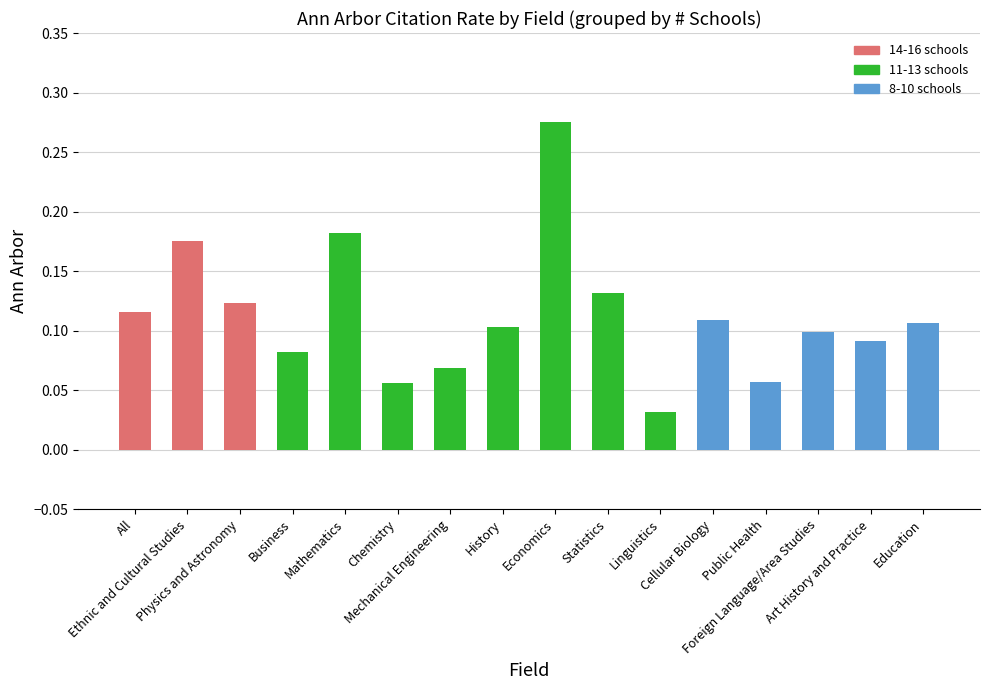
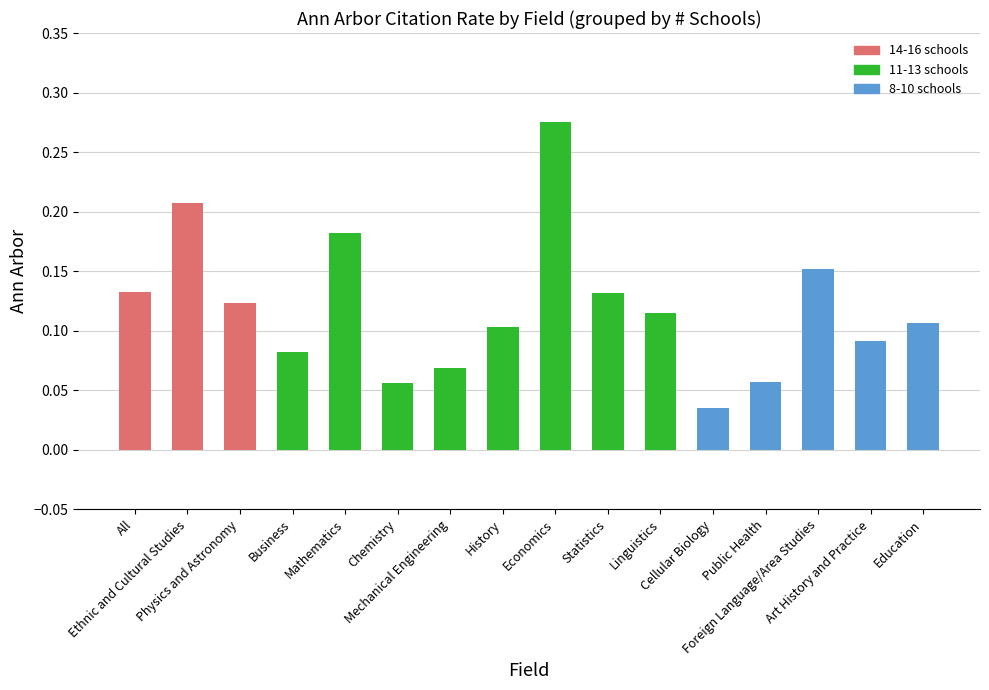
  {
-   "All": 0.116,
-   "Ethnic and Cultural Studies": 0.175,
+   "All": 0.133,
+   "Ethnic and Cultural Studies": 0.207,
    "Physics and Astronomy": 0.123,
    "Business": 0.082,
    "Mathematics": 0.182,
    "Chemistry": 0.056,
    "Mechanical Engineering": 0.068,
    "History": 0.103,
    "Economics": 0.276,
    "Statistics": 0.132,
-   "Linguistics": 0.032,
-   "Cellular Biology": 0.109,
+   "Linguistics": 0.115,
+   "Cellular Biology": 0.035,
    "Public Health": 0.057,
-   "Foreign Language/Area Studies": 0.099,
+   "Foreign Language/Area Studies": 0.152,
    "Art History and Practice": 0.092,
    "Education": 0.106
  }
